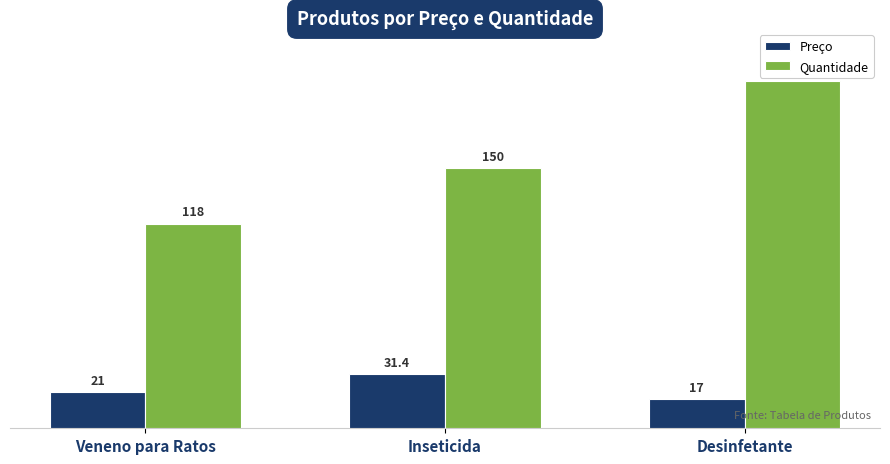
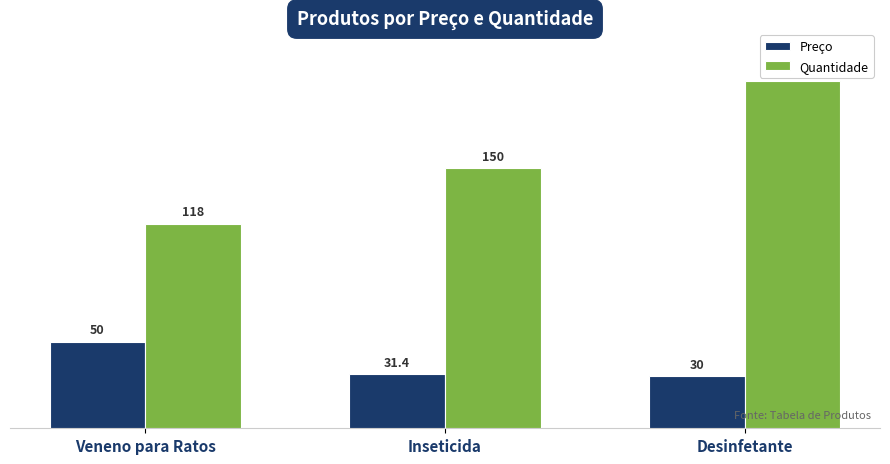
  {
    "Preço": {
-     "Veneno para Ratos": 21,
+     "Veneno para Ratos": 50,
      "Inseticida": 31.4,
-     "Desinfetante": 17
+     "Desinfetante": 30
    },
    "Quantidade": {
      "Veneno para Ratos": 118,
      "Inseticida": 150
    }
  }
